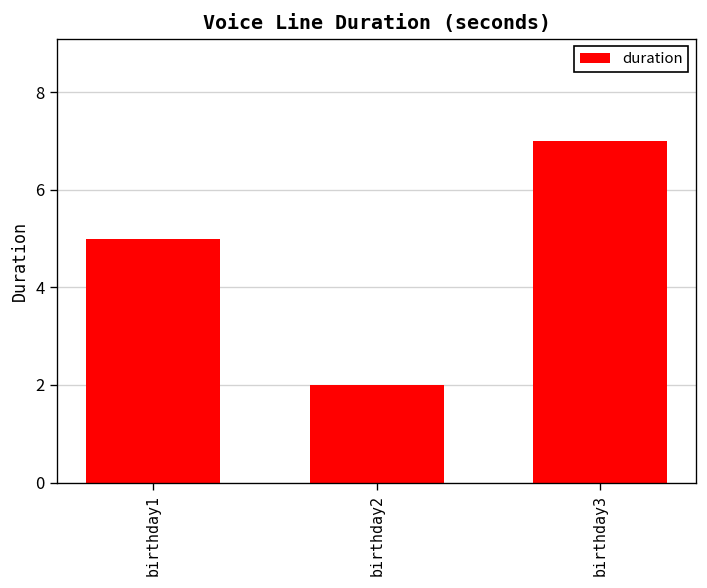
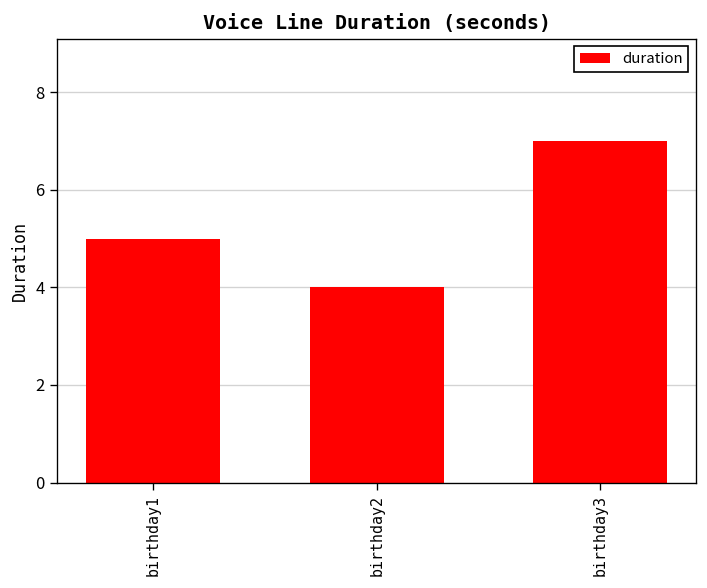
  {
    "birthday1": 5,
-   "birthday2": 2,
+   "birthday2": 4,
    "birthday3": 7
  }
